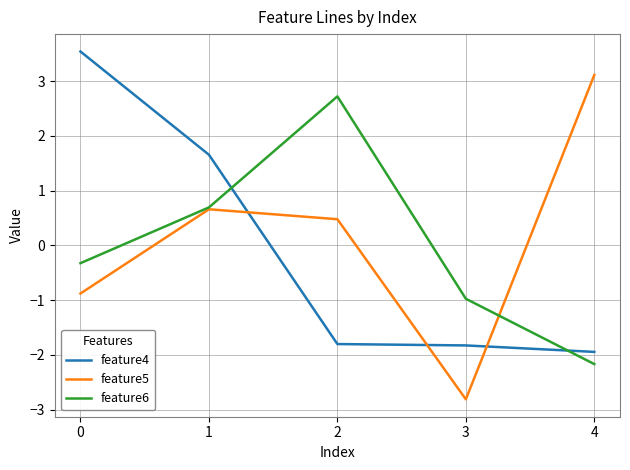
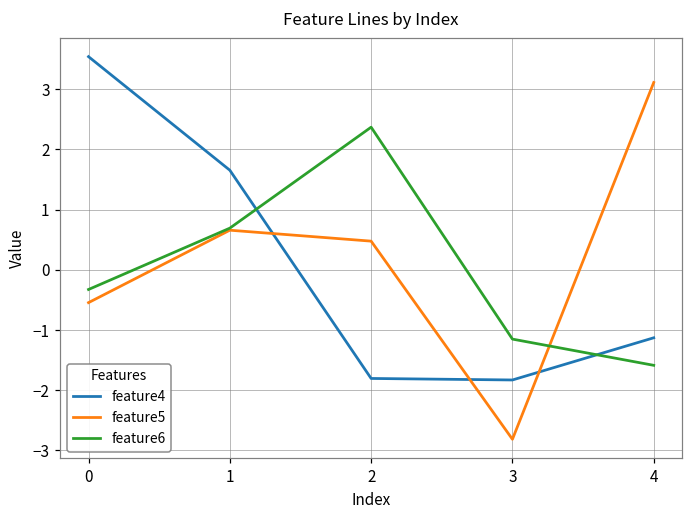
  {
    "feature4": {
      "0": 3.5,
      "1": 1.7,
      "2": -1.8,
      "3": -1.8,
-     "4": -1.9
+     "4": -1.1
    },
    "feature5": {
-     "0": -0.9,
+     "0": -0.5,
      "2": 0.5,
      "3": -2.8,
      "4": 3.1
    },
    "feature6": {
      "0": -0.3,
-     "2": 2.7,
-     "3": -1.0,
-     "4": -2.2
+     "2": 2.4,
+     "3": -1.2,
+     "4": -1.6
    }
  }
